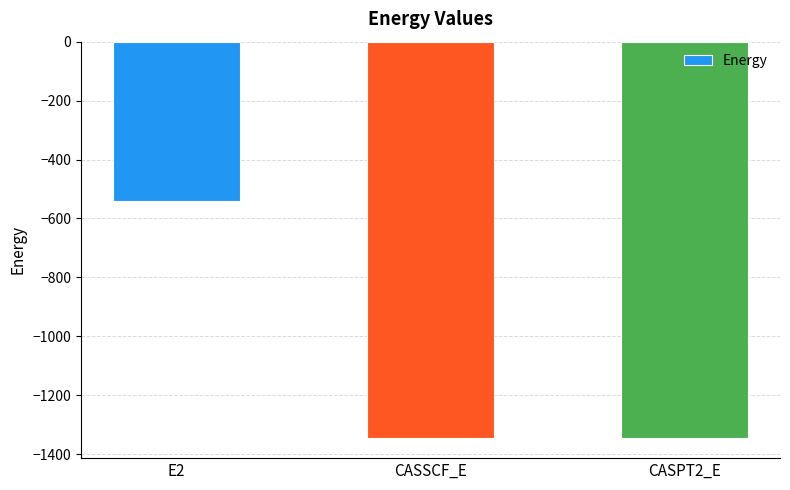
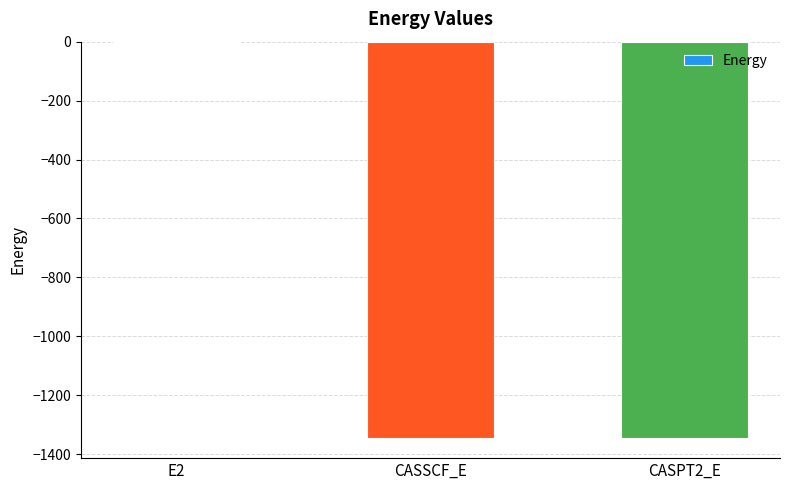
  {
-   "E2": -540,
+   "E2": 0,
    "CASSCF_E": -1350,
    "CASPT2_E": -1350
  }
